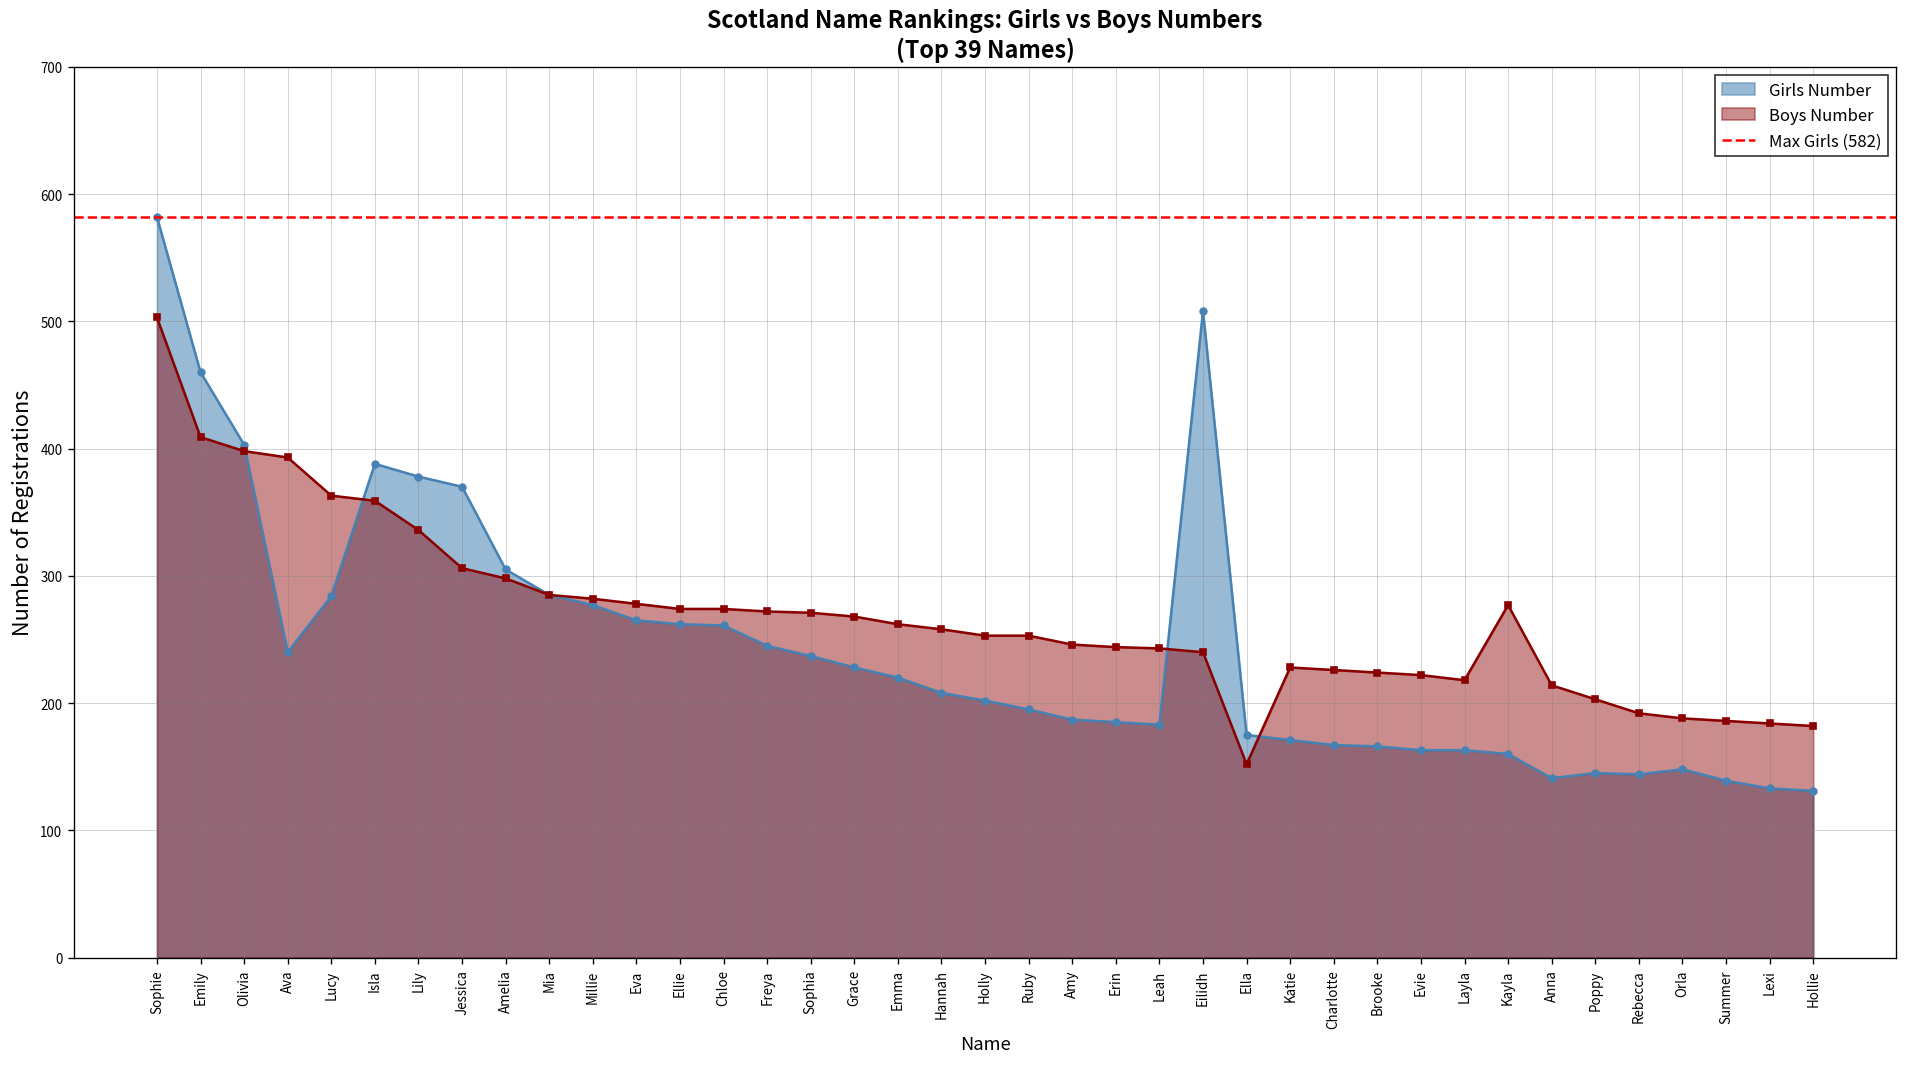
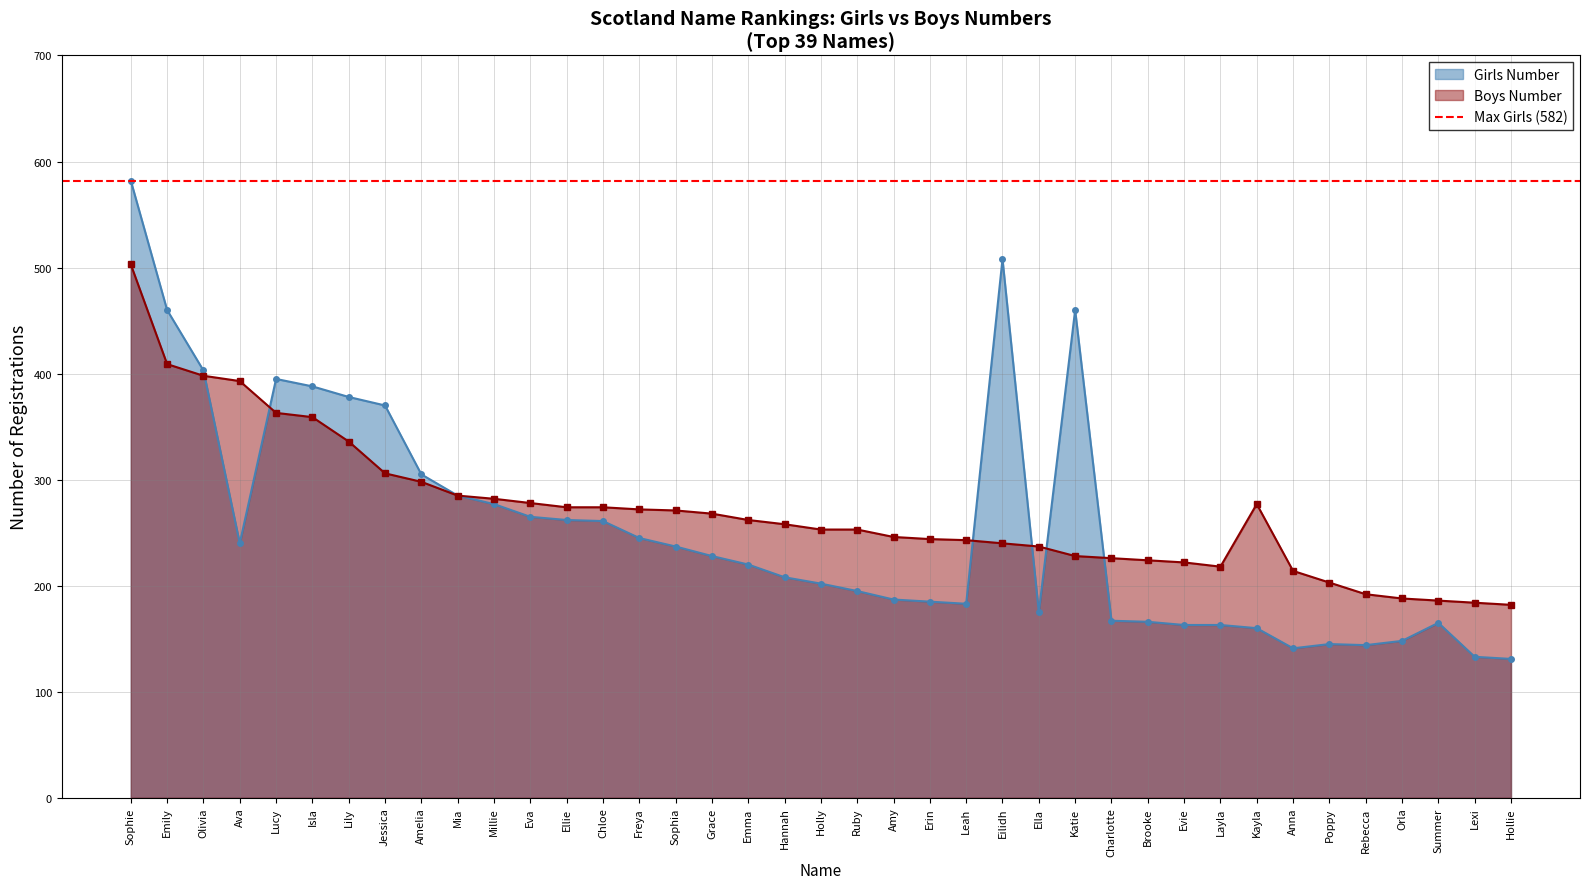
  {
    "Girls Number": {
      "Sophie": 582,
      "Emily": 460,
      "Olivia": 403,
      "Ava": 240,
-     "Lucy": 284,
+     "Lucy": 395,
      "Isla": 388,
      "Lily": 378,
      "Jessica": 370,
      "Amelia": 305,
      "Millie": 277,
      "Eva": 265,
      "Ellie": 262,
      "Chloe": 261,
      "Freya": 245,
      "Sophia": 237,
      "Grace": 228,
      "Emma": 220,
      "Hannah": 208,
      "Holly": 202,
      "Ruby": 195,
      "Amy": 187,
      "Erin": 185,
      "Leah": 183,
      "Eilidh": 508,
      "Ella": 175,
-     "Katie": 171,
+     "Katie": 460,
      "Charlotte": 167,
      "Brooke": 166,
      "Evie": 163,
      "Layla": 163,
      "Kayla": 160,
      "Anna": 141,
      "Poppy": 145,
      "Rebecca": 144,
      "Orla": 148,
-     "Summer": 139,
+     "Summer": 165,
      "Lexi": 133,
      "Hollie": 131
    },
    "Boys Number": {
      "Sophie": 503,
      "Emily": 409,
      "Olivia": 398,
      "Ava": 393,
      "Lucy": 363,
      "Isla": 359,
      "Lily": 336,
      "Jessica": 306,
      "Amelia": 298,
      "Millie": 282,
      "Eva": 278,
      "Ellie": 274,
      "Chloe": 274,
      "Freya": 272,
      "Sophia": 271,
      "Grace": 268,
      "Emma": 262,
      "Hannah": 258,
      "Holly": 253,
      "Ruby": 253,
      "Amy": 246,
      "Erin": 244,
      "Leah": 243,
      "Eilidh": 240,
-     "Ella": 152,
+     "Ella": 237,
      "Katie": 228,
      "Charlotte": 226,
      "Brooke": 224,
      "Evie": 222,
      "Layla": 218,
      "Kayla": 277,
      "Anna": 214,
      "Poppy": 203,
      "Rebecca": 192,
      "Orla": 188,
      "Summer": 186,
      "Lexi": 184,
      "Hollie": 182
    }
  }
